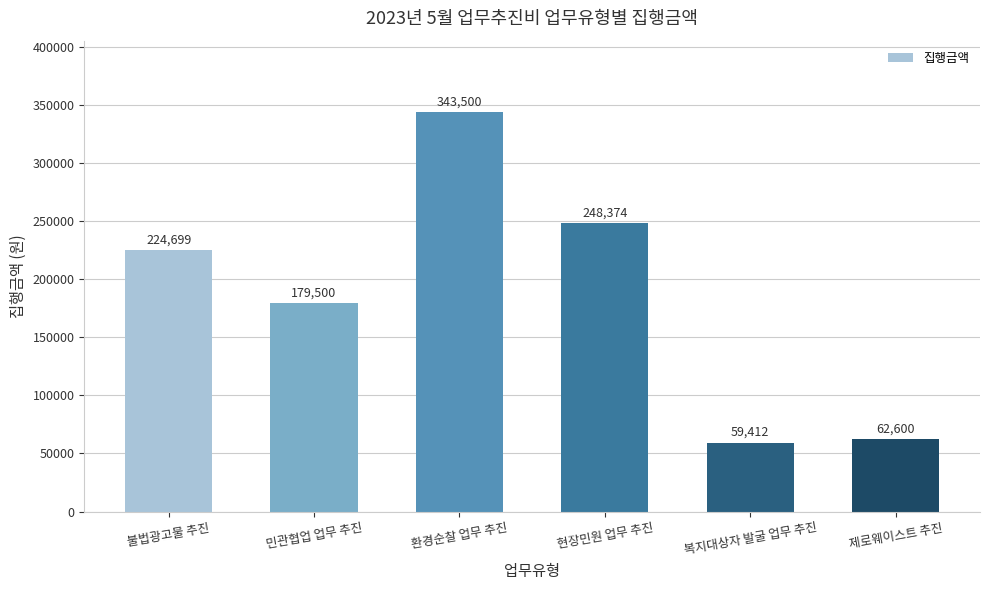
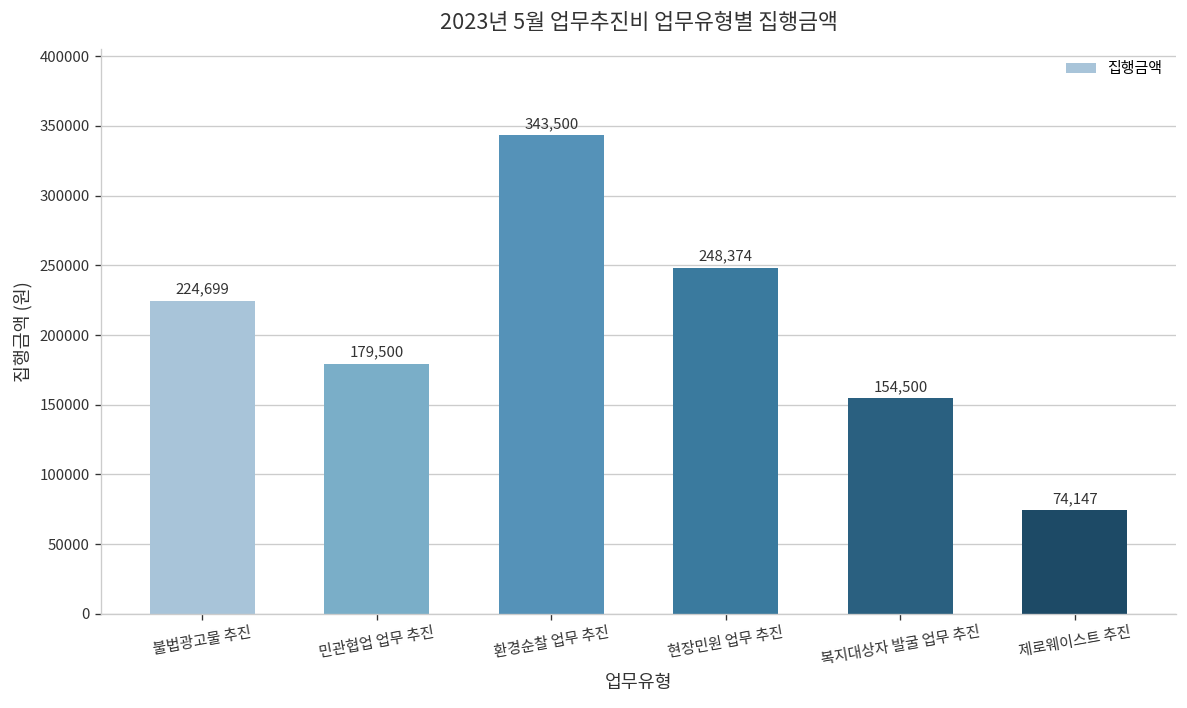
  {
    "불법광고물 추진": "224,699",
    "민관협업 업무 추진": "179,500",
    "환경순찰 업무 추진": "343,500",
    "현장민원 업무 추진": "248,374",
-   "복지대상자 발굴 업무 추진": "59,412",
-   "제로웨이스트 추진": "62,600"
+   "복지대상자 발굴 업무 추진": "154,500",
+   "제로웨이스트 추진": "74,147"
  }
